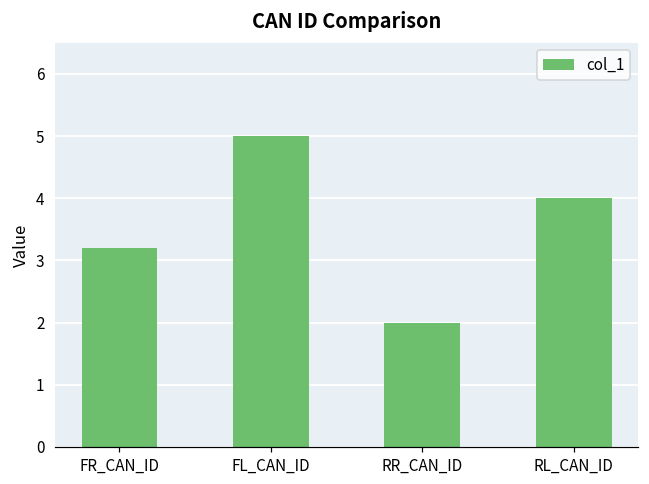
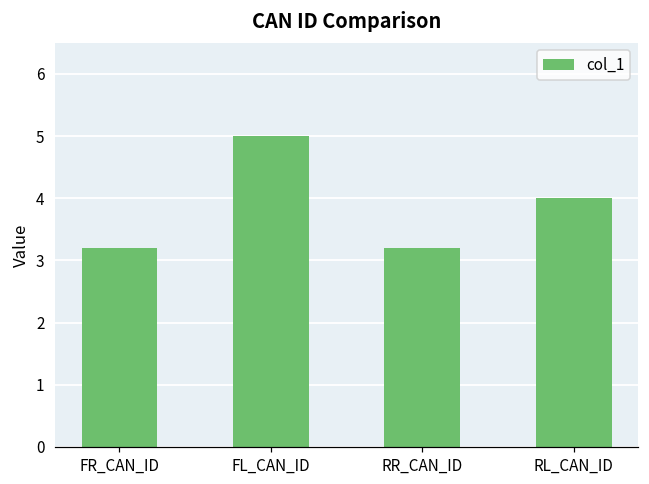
  {
    "FR_CAN_ID": 3.2,
    "FL_CAN_ID": 5.0,
-   "RR_CAN_ID": 2.0,
+   "RR_CAN_ID": 3.2,
    "RL_CAN_ID": 4.0
  }
